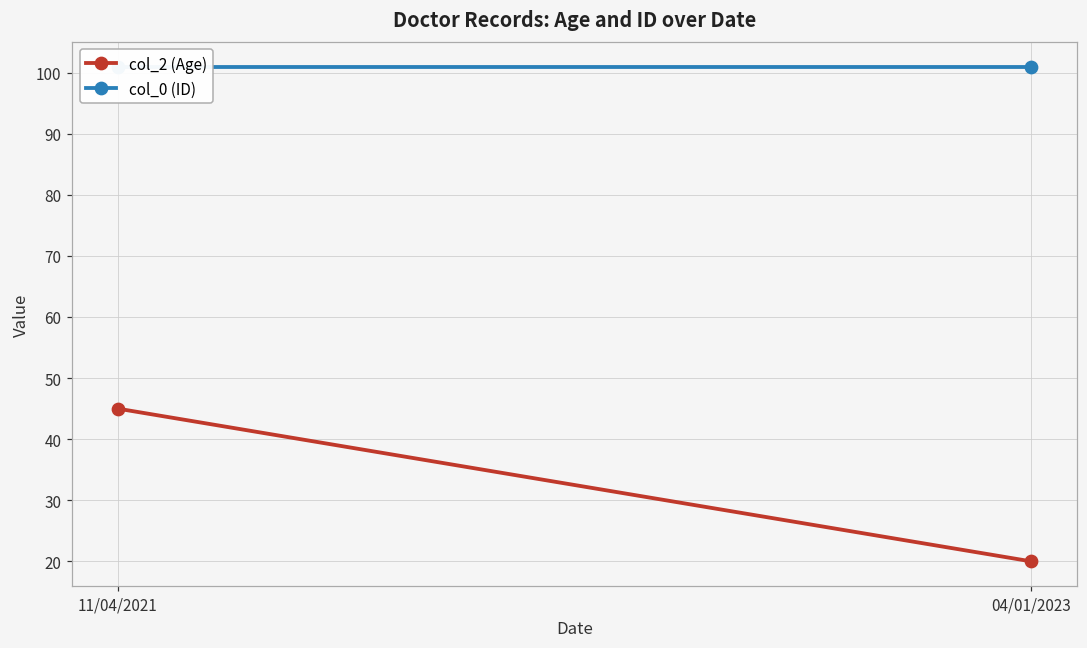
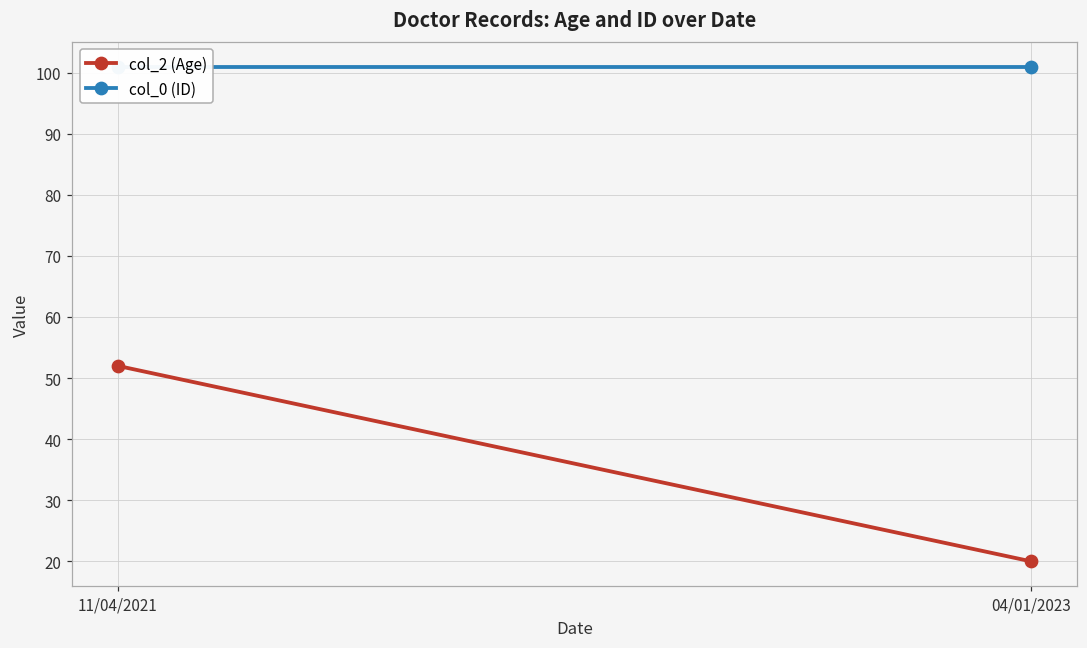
  {
    "col_2 (Age)": {
-     "11/04/2021": 45,
+     "11/04/2021": 52,
      "04/01/2023": 20
    },
    "col_0 (ID)": {
      "04/01/2023": 101
    }
  }
